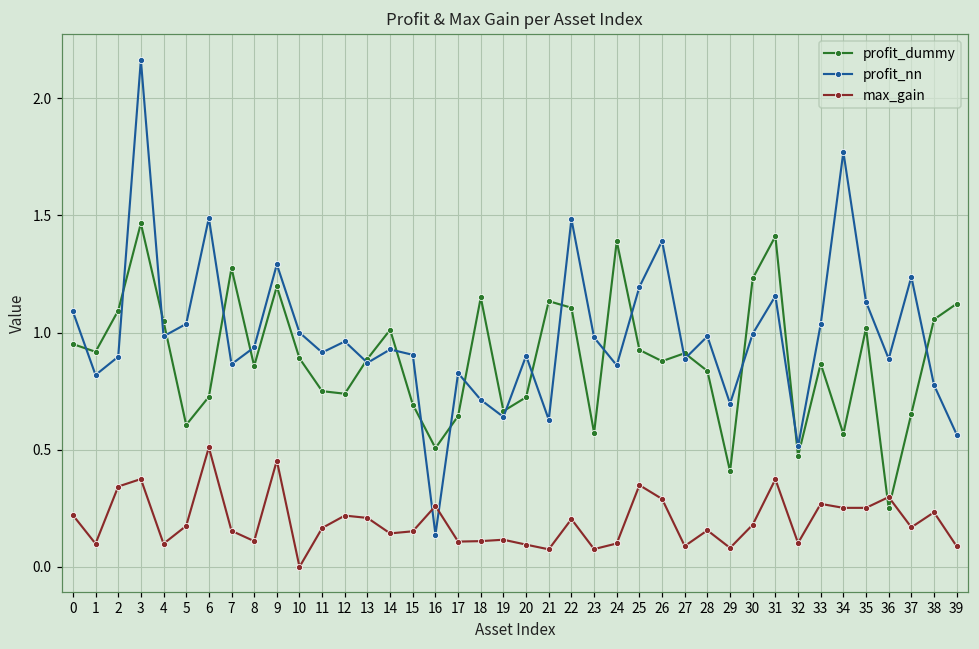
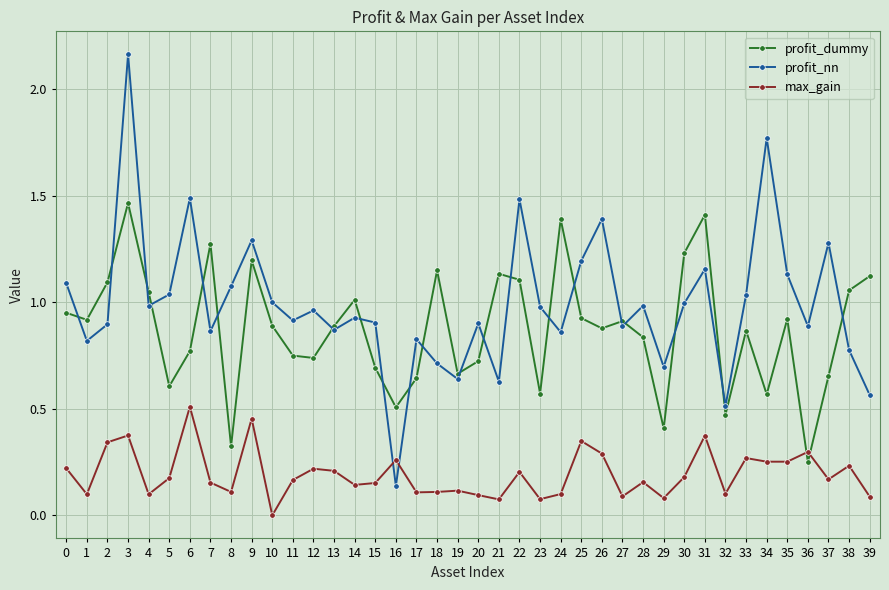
  {
    "profit_dummy": {
      "0": 0.95,
      "1": 0.92,
      "2": 1.09,
      "3": 1.47,
      "4": 1.05,
      "5": 0.61,
-     "6": 0.73,
+     "6": 0.77,
      "7": 1.28,
-     "8": 0.86,
+     "8": 0.32,
      "9": 1.20,
      "10": 0.89,
      "11": 0.75,
      "12": 0.74,
      "13": 0.89,
      "14": 1.01,
      "15": 0.69,
      "16": 0.51,
      "17": 0.64,
      "18": 1.15,
      "19": 0.67,
      "20": 0.72,
      "21": 1.13,
      "22": 1.11,
      "23": 0.57,
      "24": 1.39,
      "25": 0.93,
      "26": 0.88,
      "27": 0.91,
      "28": 0.84,
      "29": 0.41,
      "30": 1.23,
      "31": 1.41,
      "32": 0.47,
      "33": 0.87,
      "34": 0.57,
-     "35": 1.02,
+     "35": 0.92,
      "36": 0.25,
      "37": 0.65,
      "38": 1.06,
      "39": 1.12
    },
    "profit_nn": {
      "0": 1.09,
      "1": 0.82,
      "2": 0.90,
      "3": 2.16,
      "4": 0.98,
      "5": 1.04,
      "6": 1.49,
      "7": 0.87,
-     "8": 0.94,
+     "8": 1.08,
      "9": 1.29,
      "10": 1.00,
      "11": 0.92,
      "12": 0.96,
      "13": 0.87,
      "14": 0.93,
      "15": 0.91,
      "16": 0.14,
      "17": 0.83,
      "18": 0.71,
      "19": 0.64,
      "20": 0.90,
      "21": 0.63,
      "22": 1.48,
      "23": 0.98,
      "24": 0.86,
      "25": 1.20,
      "26": 1.39,
      "27": 0.89,
      "28": 0.98,
      "29": 0.70,
      "30": 1.00,
      "31": 1.16,
      "32": 0.51,
      "33": 1.04,
      "34": 1.77,
      "35": 1.13,
      "36": 0.89,
-     "37": 1.24,
+     "37": 1.28,
      "38": 0.78,
      "39": 0.57
    },
    "max_gain": {
      "0": 0.22,
      "1": 0.10,
      "2": 0.34,
      "3": 0.38,
      "4": 0.10,
      "5": 0.18,
      "6": 0.51,
      "7": 0.15,
      "8": 0.11,
      "9": 0.45,
      "10": 0.00,
      "11": 0.17,
      "12": 0.22,
      "13": 0.21,
      "14": 0.14,
      "15": 0.15,
      "16": 0.26,
      "17": 0.11,
      "18": 0.11,
      "19": 0.12,
      "20": 0.10,
      "21": 0.08,
      "22": 0.20,
      "23": 0.08,
      "24": 0.10,
      "25": 0.35,
      "26": 0.29,
      "27": 0.09,
      "28": 0.16,
      "29": 0.08,
      "30": 0.18,
      "31": 0.37,
      "32": 0.10,
      "33": 0.27,
      "34": 0.25,
      "35": 0.25,
      "36": 0.30,
      "37": 0.17,
      "38": 0.23,
      "39": 0.09
    }
  }
